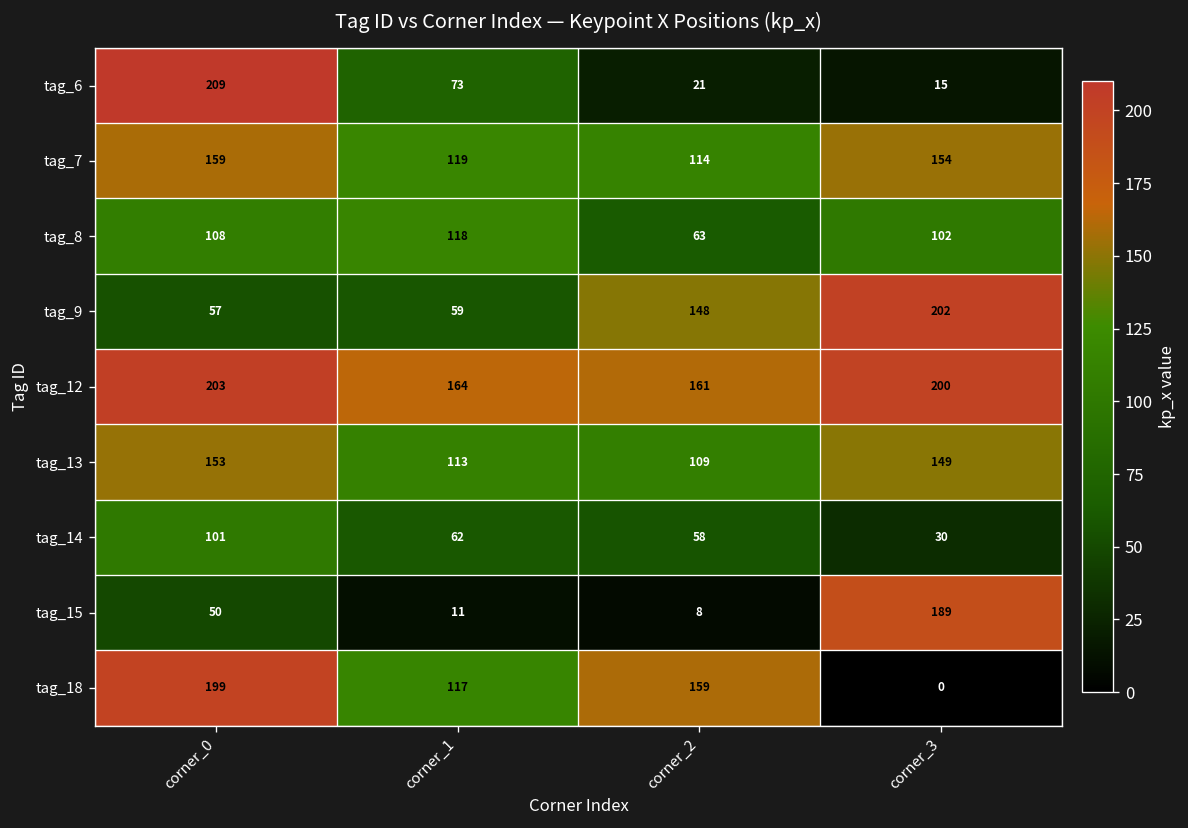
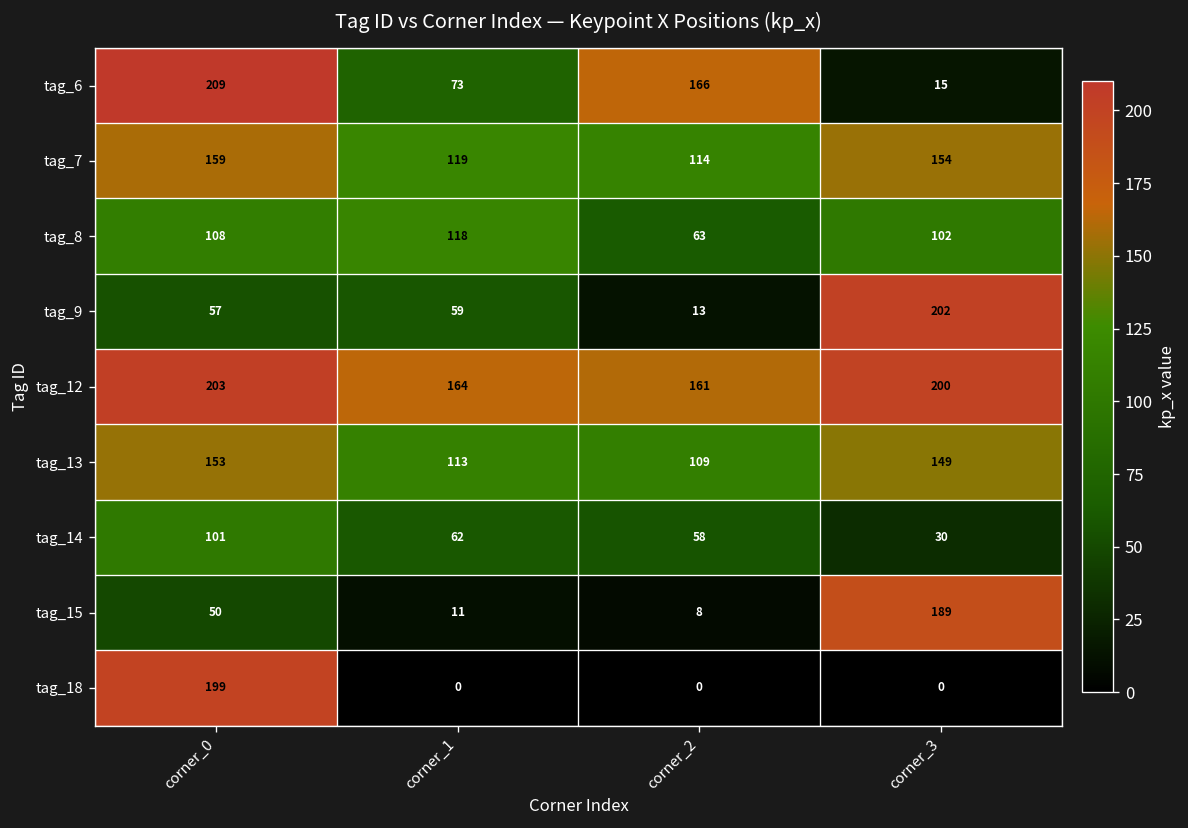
  {
    "tag_6": {
      "corner_0": 209,
      "corner_1": 73,
-     "corner_2": 21,
+     "corner_2": 166,
      "corner_3": 15
    },
    "tag_7": {
      "corner_0": 159,
      "corner_1": 119,
      "corner_2": 114,
      "corner_3": 154
    },
    "tag_8": {
      "corner_0": 108,
      "corner_1": 118,
      "corner_2": 63,
      "corner_3": 102
    },
    "tag_9": {
      "corner_0": 57,
      "corner_1": 59,
-     "corner_2": 148,
+     "corner_2": 13,
      "corner_3": 202
    },
    "tag_12": {
      "corner_0": 203,
      "corner_1": 164,
      "corner_2": 161,
      "corner_3": 200
    },
    "tag_13": {
      "corner_0": 153,
      "corner_1": 113,
      "corner_2": 109,
      "corner_3": 149
    },
    "tag_14": {
      "corner_0": 101,
      "corner_1": 62,
      "corner_2": 58,
      "corner_3": 30
    },
    "tag_15": {
      "corner_0": 50,
      "corner_1": 11,
      "corner_2": 8,
      "corner_3": 189
    },
    "tag_18": {
      "corner_0": 199,
-     "corner_1": 117,
-     "corner_2": 159,
+     "corner_1": 0,
+     "corner_2": 0,
      "corner_3": 0
    }
  }
